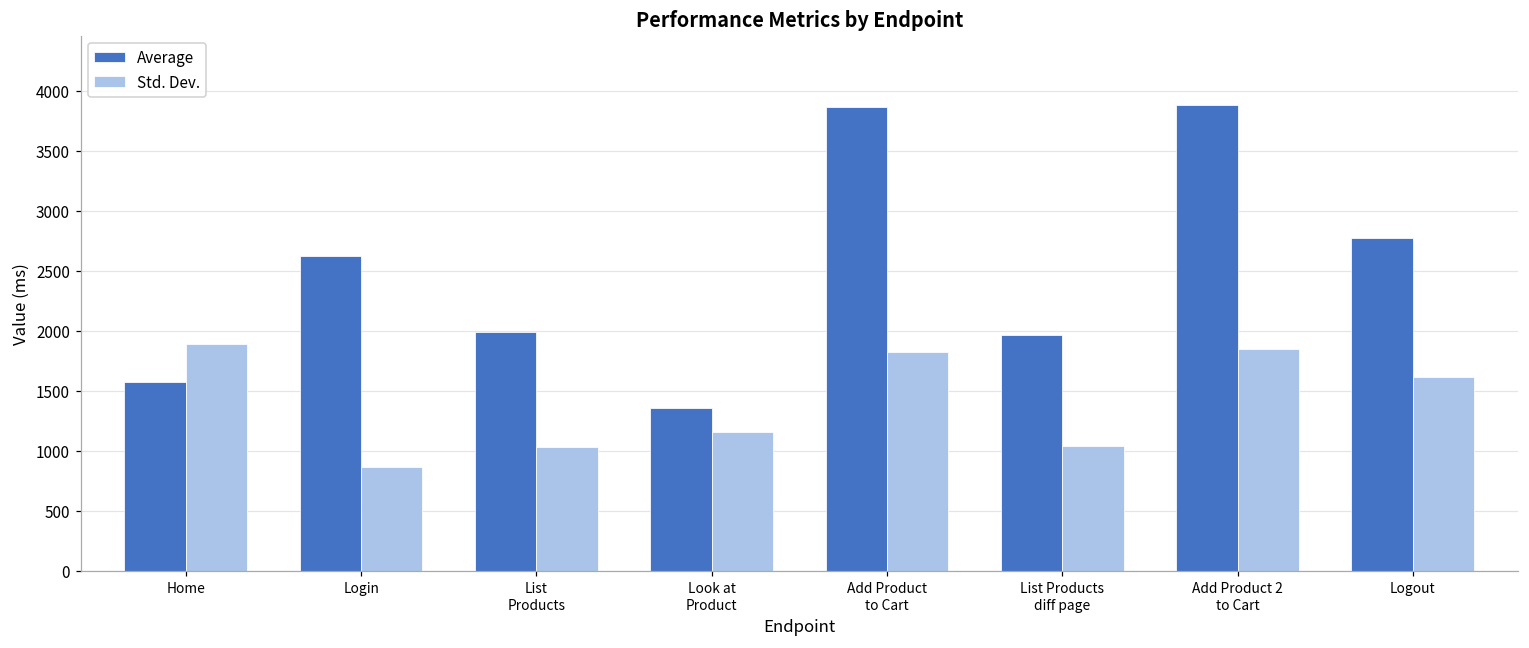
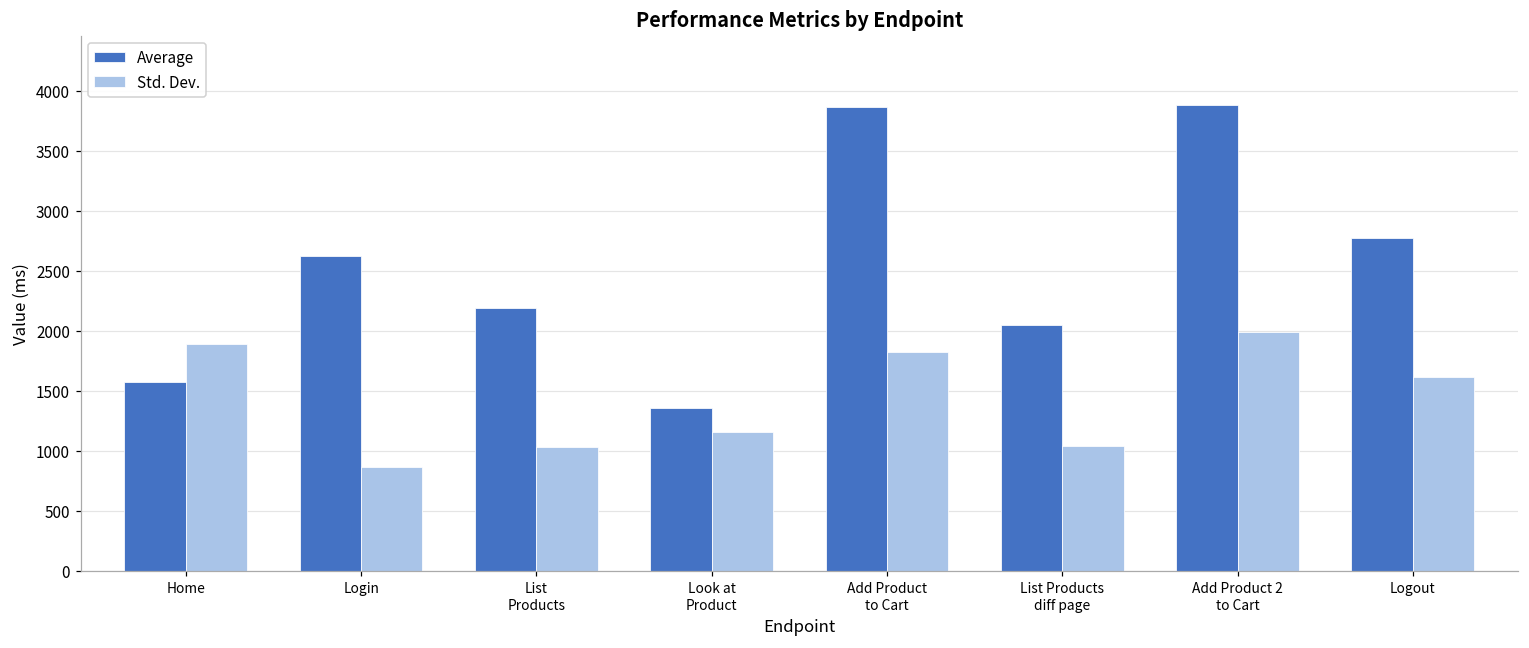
  {
    "Average": {
      "Home": 1570,
      "Login": 2620,
-     "List Products": 1990,
+     "List Products": 2190,
      "Look at Product": 1360,
      "Add Product to Cart": 3870,
-     "List Products diff page": 1960,
+     "List Products diff page": 2050,
      "Add Product 2 to Cart": 3880,
      "Logout": 2780
    },
    "Std. Dev.": {
      "Home": 1890,
      "Login": 860,
      "List Products": 1030,
      "Look at Product": 1160,
      "Add Product to Cart": 1820,
      "List Products diff page": 1040,
-     "Add Product 2 to Cart": 1840,
+     "Add Product 2 to Cart": 1990,
      "Logout": 1620
    }
  }
